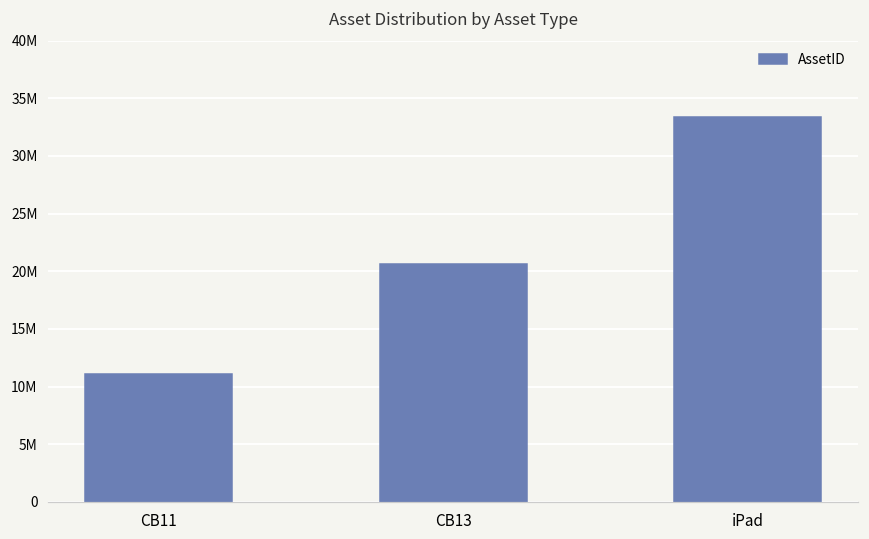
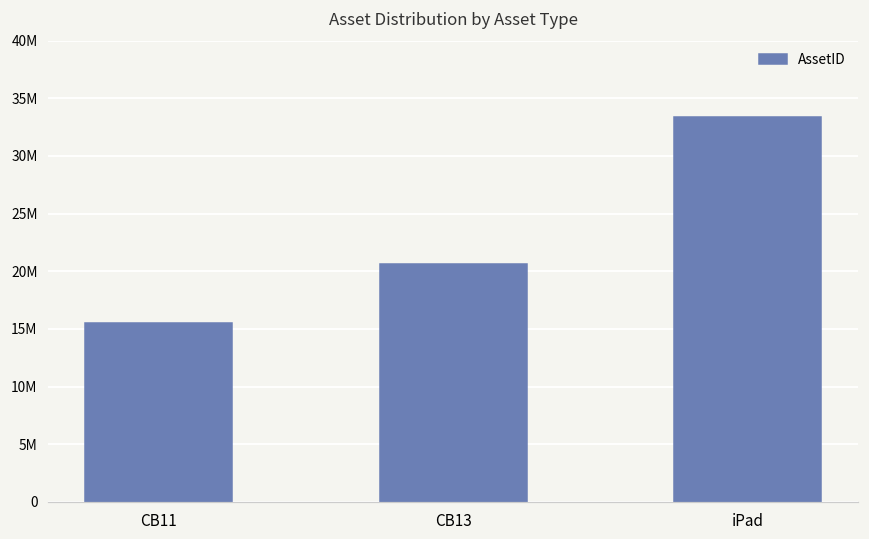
  {
-   "CB11": 11100000,
+   "CB11": 15500000,
    "CB13": 20600000,
    "iPad": 33300000
  }
